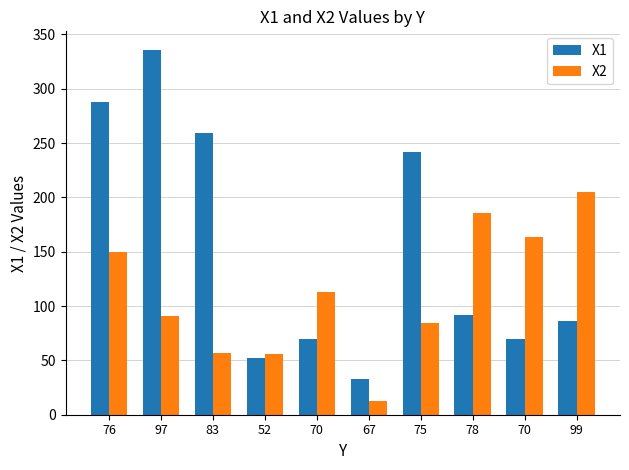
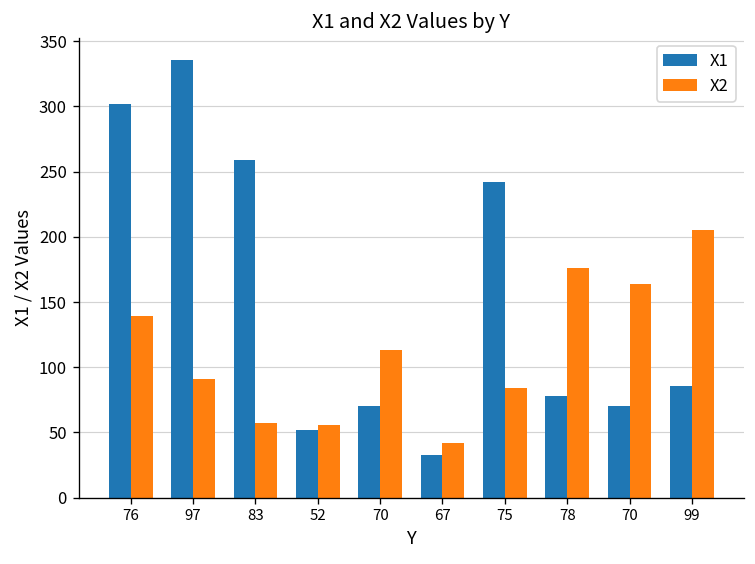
  {
    "X1": {
-     "76": 288,
+     "76": 302,
      "97": 336,
      "83": 259,
      "52": 52,
      "67": 33,
      "75": 242,
-     "78": 92,
+     "78": 78,
      "99": 86
    },
    "X2": {
-     "76": 150,
+     "76": 139,
      "97": 91,
      "83": 57,
      "52": 56,
-     "67": 13,
+     "67": 42,
      "75": 84,
-     "78": 186,
+     "78": 176,
      "99": 205
    }
  }
